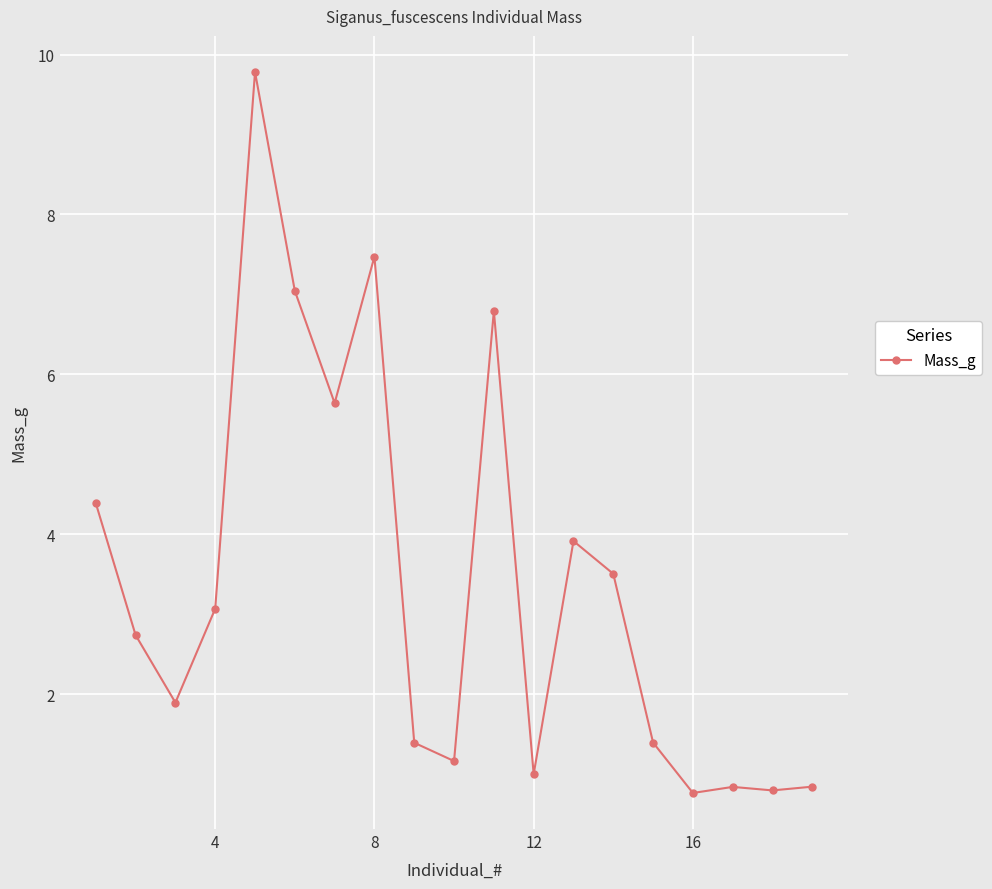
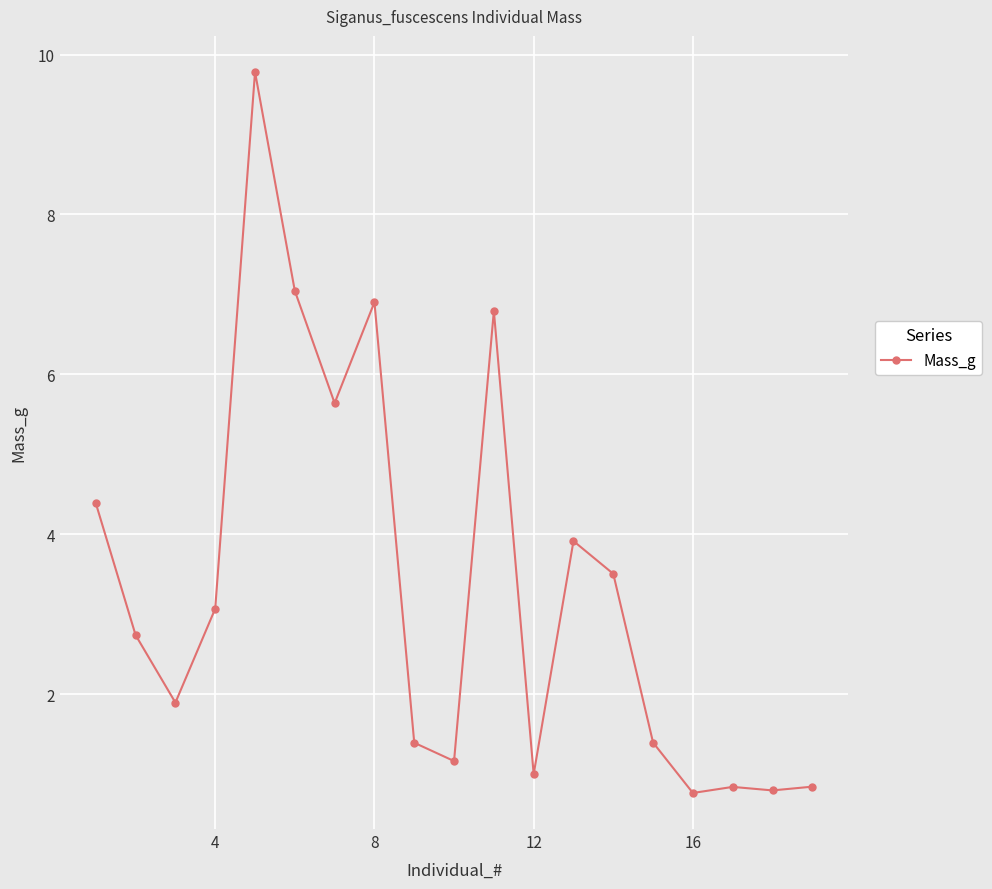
  {
    "4": 3.1,
-   "8": 7.5,
+   "8": 6.9,
    "12": 1.0,
    "16": 0.8
  }
